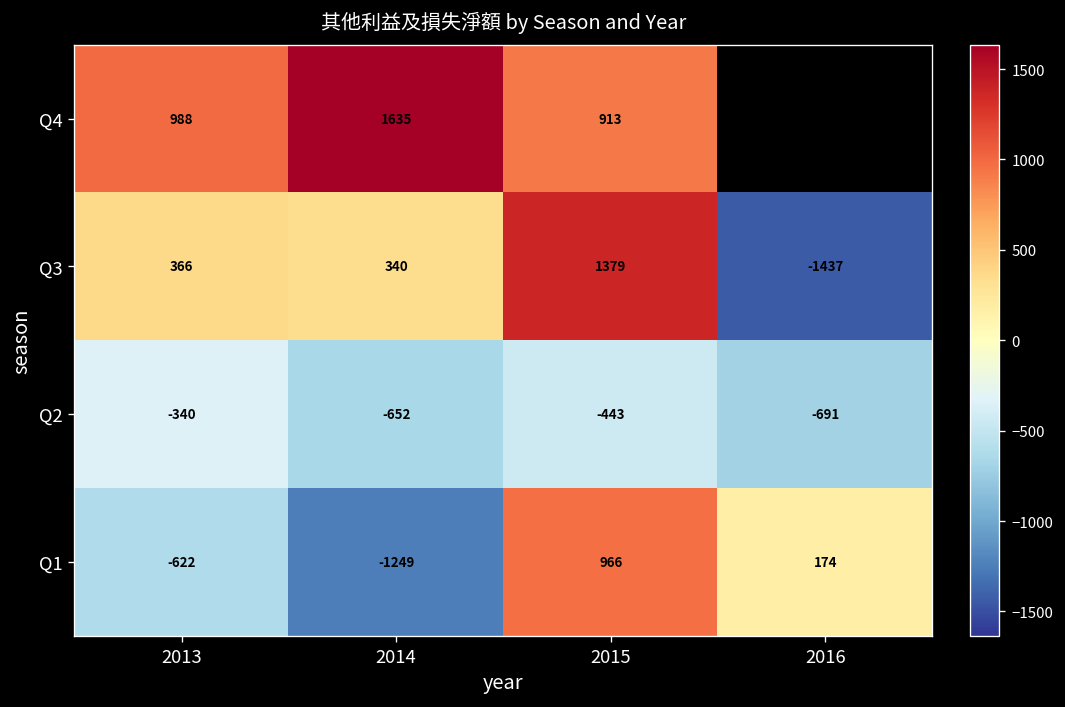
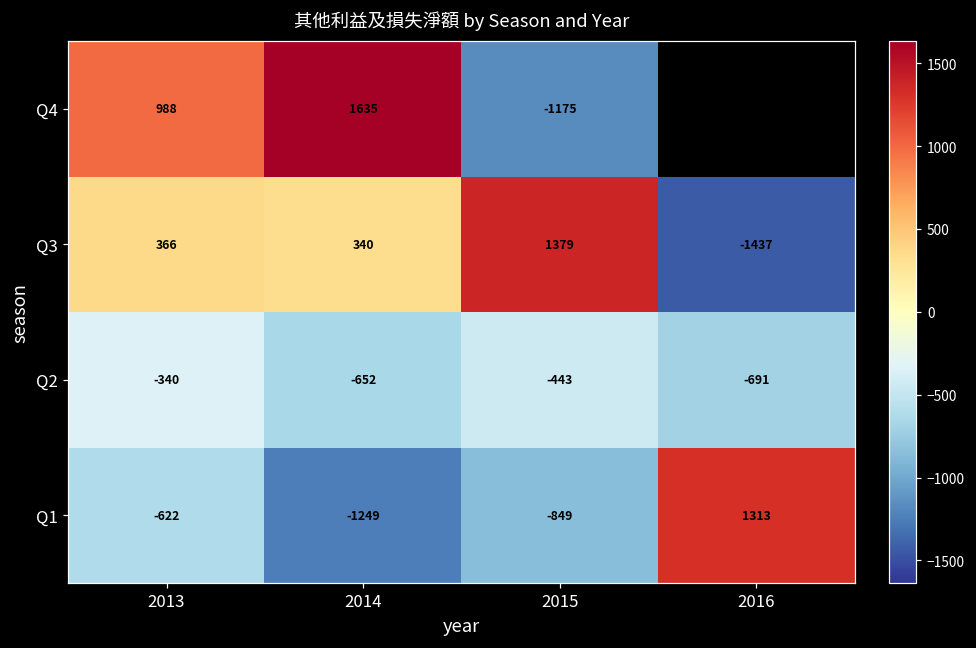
  {
    "Q4": {
      "2013": 988,
      "2014": 1635,
-     "2015": 913
+     "2015": -1175
    },
    "Q3": {
      "2013": 366,
      "2014": 340,
      "2015": 1379,
      "2016": -1437
    },
    "Q2": {
      "2013": -340,
      "2014": -652,
      "2015": -443,
      "2016": -691
    },
    "Q1": {
      "2013": -622,
      "2014": -1249,
-     "2015": 966,
-     "2016": 174
+     "2015": -849,
+     "2016": 1313
    }
  }
